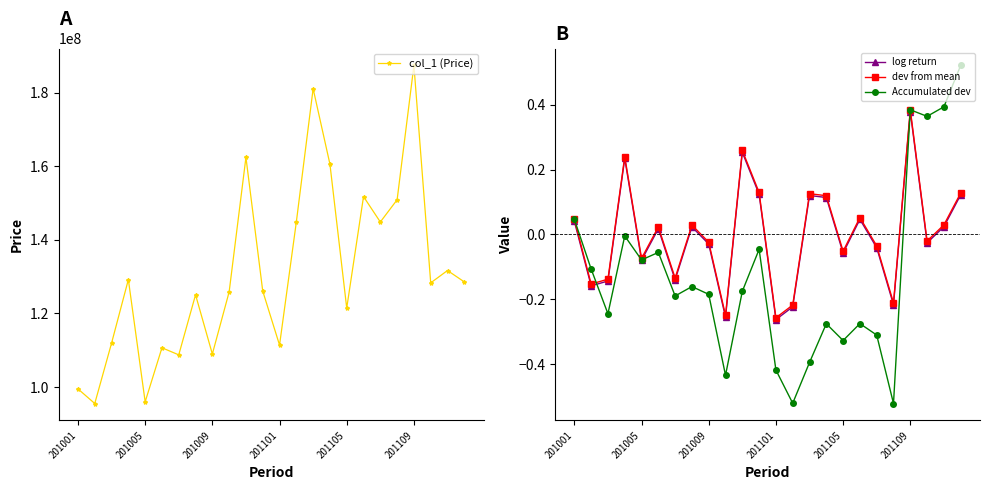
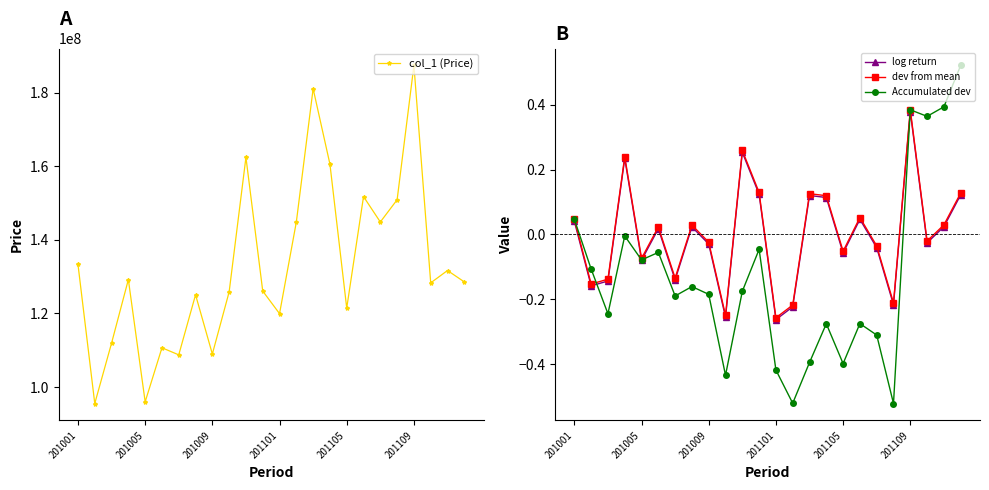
  {
    "A": {
-     "201001": 99000000,
+     "201001": 133000000,
      "201005": 96000000,
      "201009": 109000000,
-     "201101": 111000000,
+     "201101": 120000000,
      "201105": 121000000
    },
    "B": {
      "Accumulated dev": {
        "201009": -0.18,
        "201101": -0.42,
-       "201105": -0.33
+       "201105": -0.40
      }
    }
  }
